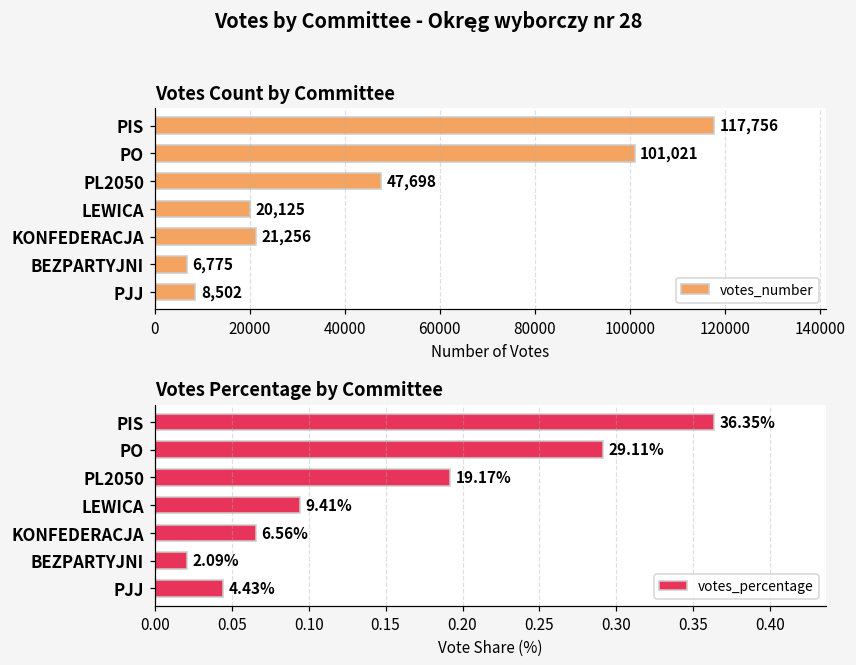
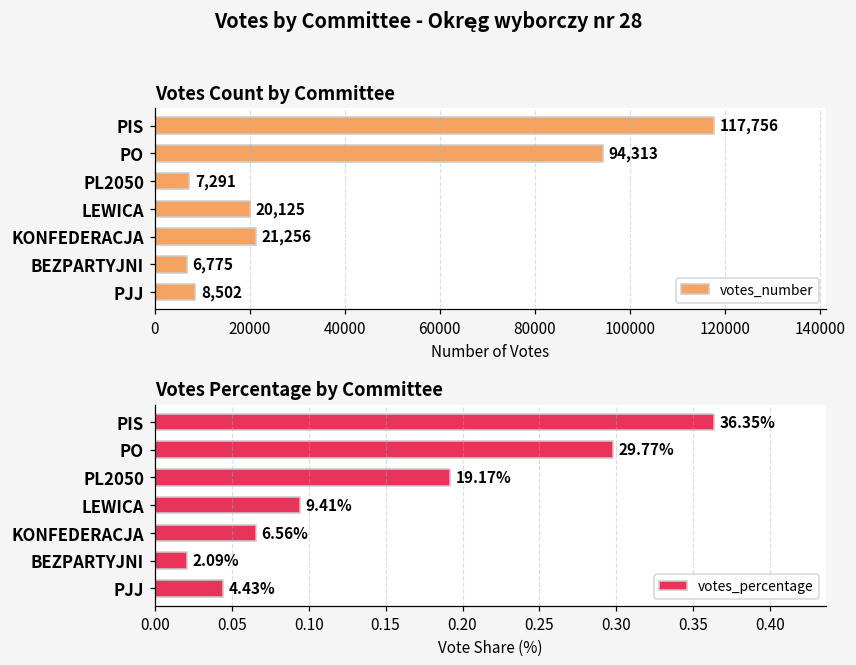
  {
    "Votes Count by Committee": {
      "PIS": "117,756",
-     "PO": "101,021",
-     "PL2050": "47,698",
+     "PO": "94,313",
+     "PL2050": "7,291",
      "LEWICA": "20,125",
      "KONFEDERACJA": "21,256",
      "BEZPARTYJNI": "6,775",
      "PJJ": "8,502"
    },
    "Votes Percentage by Committee": {
      "PIS": "36.35%",
-     "PO": "29.11%",
+     "PO": "29.77%",
      "PL2050": "19.17%",
      "LEWICA": "9.41%",
      "KONFEDERACJA": "6.56%",
      "BEZPARTYJNI": "2.09%",
      "PJJ": "4.43%"
    }
  }
